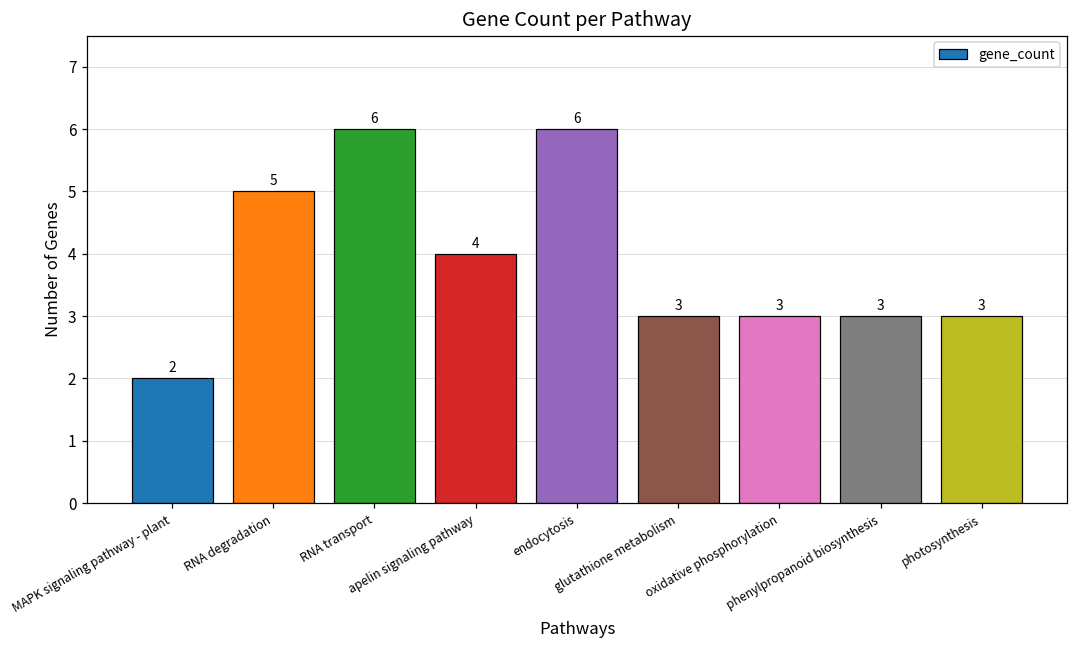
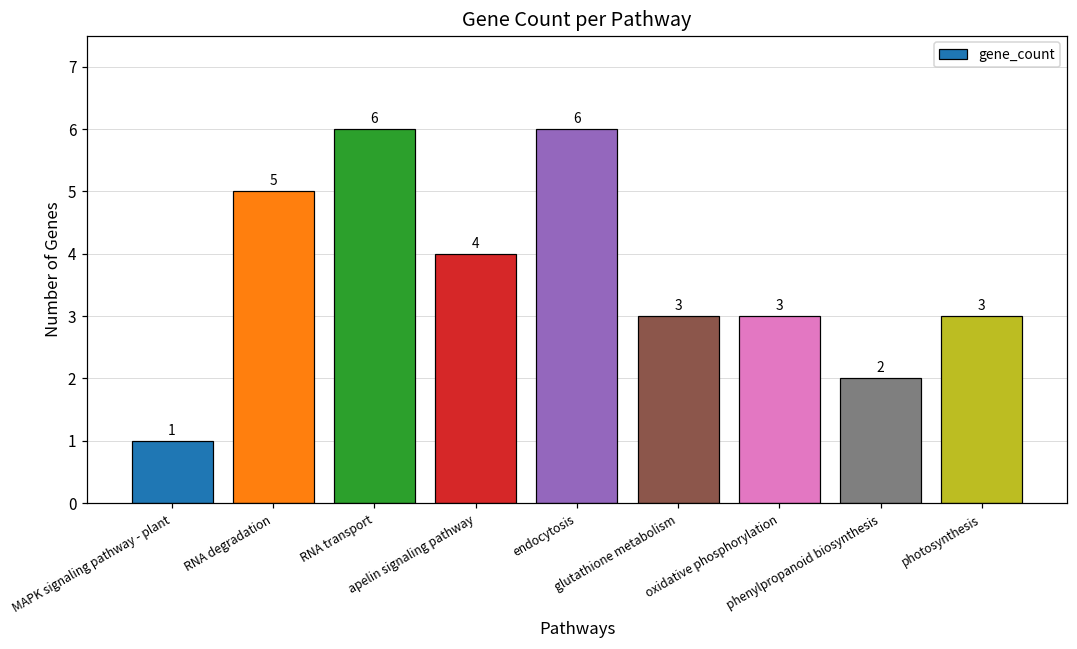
  {
-   "MAPK signaling pathway - plant": 2,
+   "MAPK signaling pathway - plant": 1,
    "RNA degradation": 5,
    "RNA transport": 6,
    "apelin signaling pathway": 4,
    "endocytosis": 6,
    "glutathione metabolism": 3,
    "oxidative phosphorylation": 3,
-   "phenylpropanoid biosynthesis": 3,
+   "phenylpropanoid biosynthesis": 2,
    "photosynthesis": 3
  }
